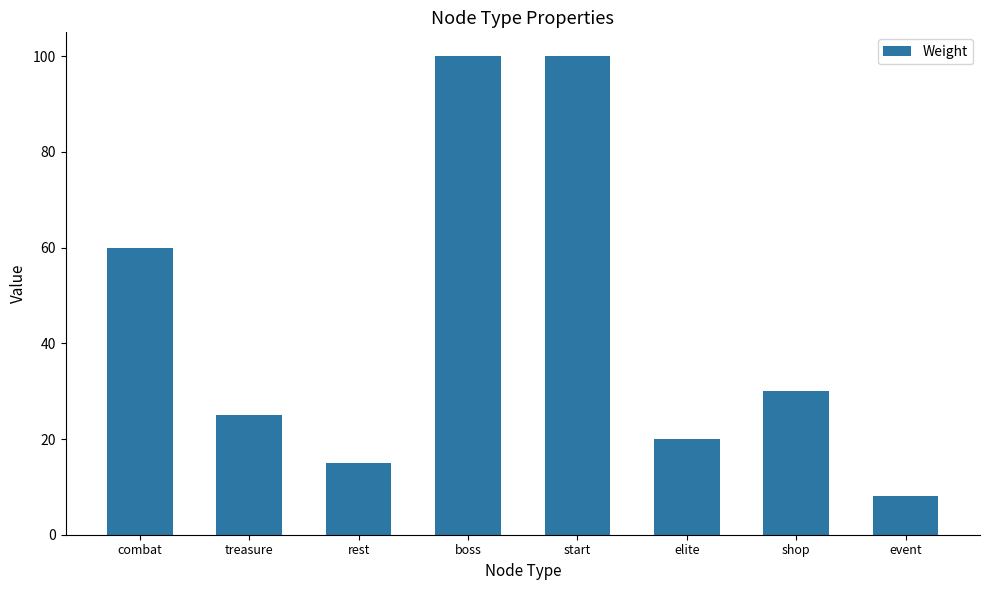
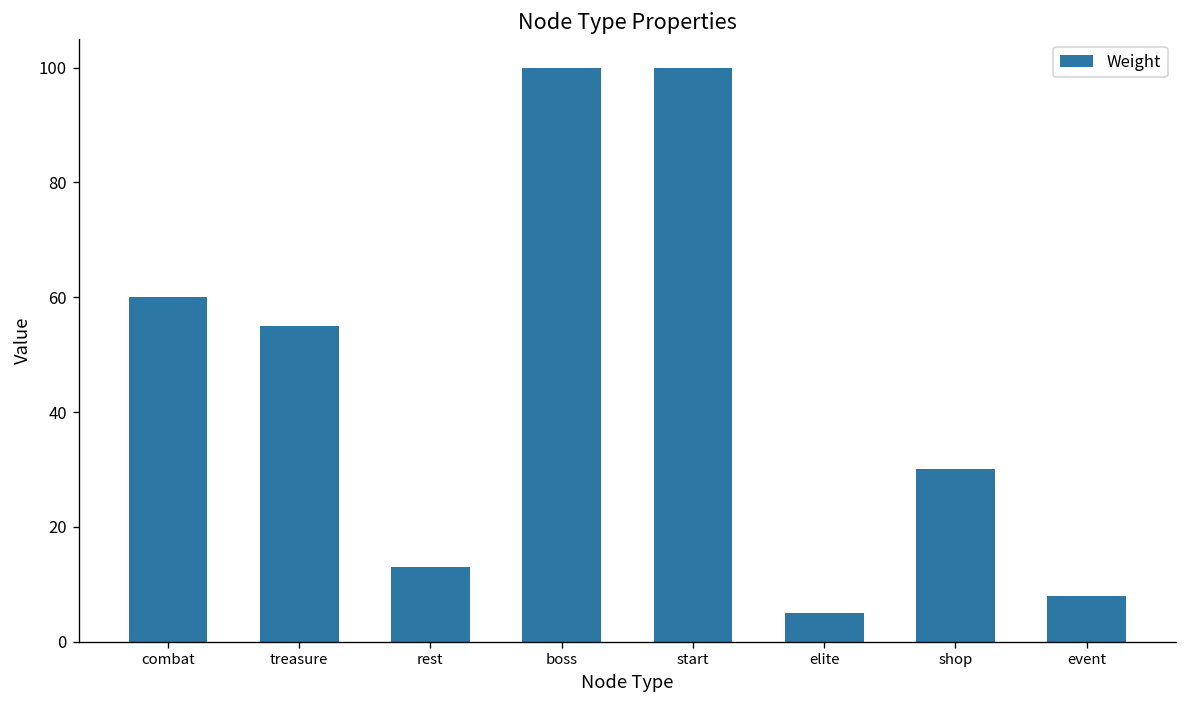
  {
    "combat": 60,
-   "treasure": 25,
-   "rest": 15,
+   "treasure": 55,
+   "rest": 13,
    "boss": 100,
    "start": 100,
-   "elite": 20,
+   "elite": 5,
    "shop": 30,
    "event": 8
  }
